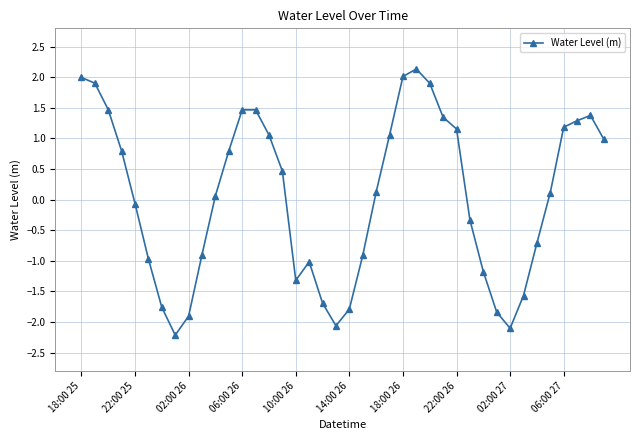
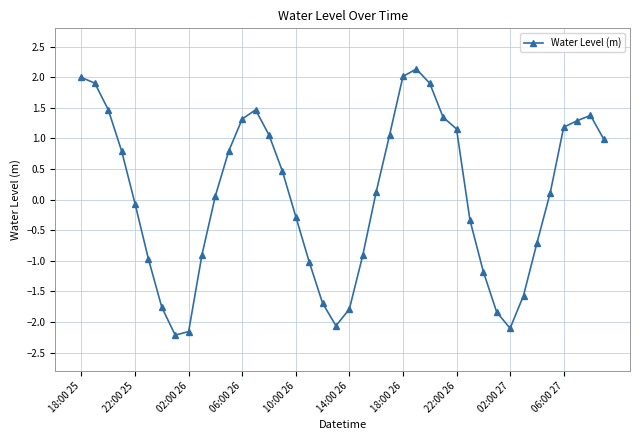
  {
    "18:00 25": 2.0,
    "22:00 25": -0.1,
-   "02:00 26": -1.9,
-   "06:00 26": 1.5,
-   "10:00 26": -1.3,
+   "02:00 26": -2.2,
+   "06:00 26": 1.3,
+   "10:00 26": -0.3,
    "14:00 26": -1.8,
    "18:00 26": 2.0,
    "22:00 26": 1.2,
    "02:00 27": -2.1,
    "06:00 27": 1.2
  }
